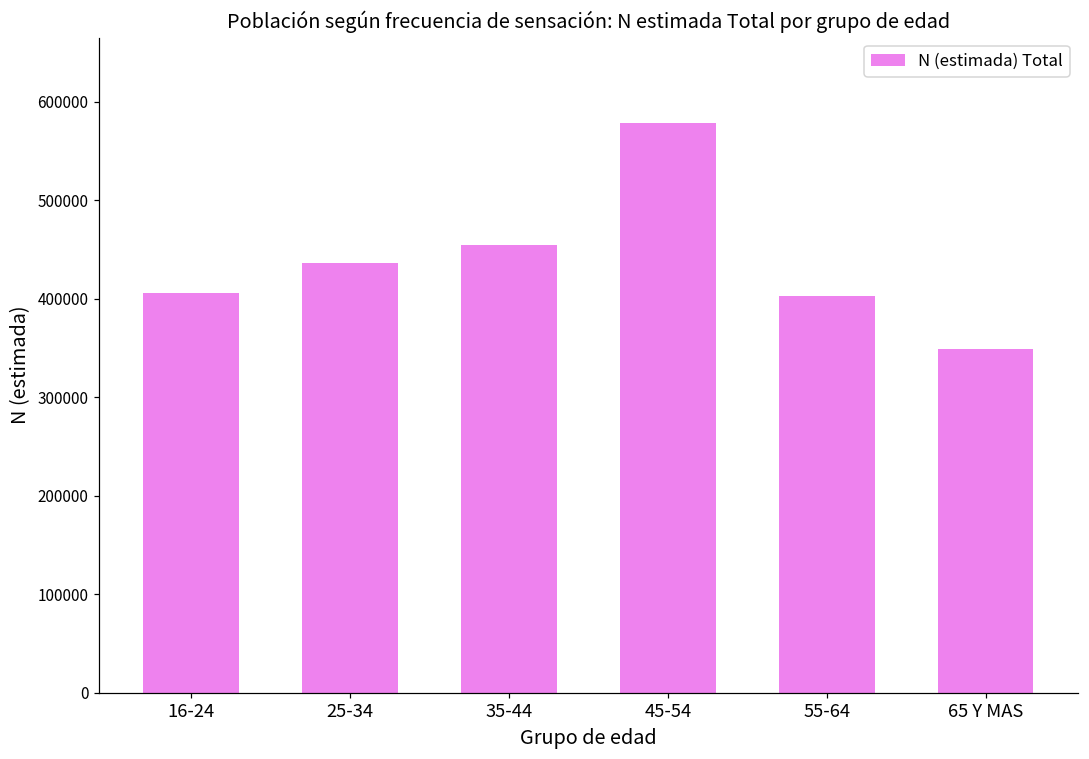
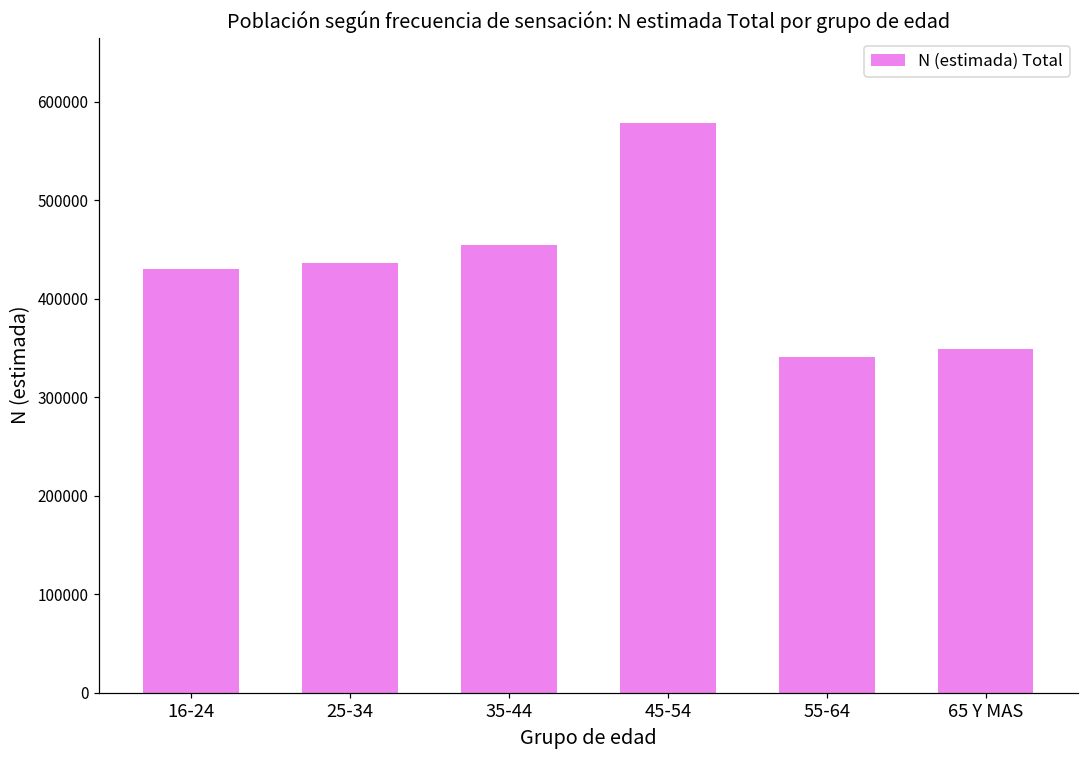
  {
-   "16-24": 410000,
+   "16-24": 430000,
    "25-34": 440000,
    "35-44": 450000,
    "45-54": 580000,
-   "55-64": 400000,
+   "55-64": 340000,
    "65 Y MAS": 350000
  }
